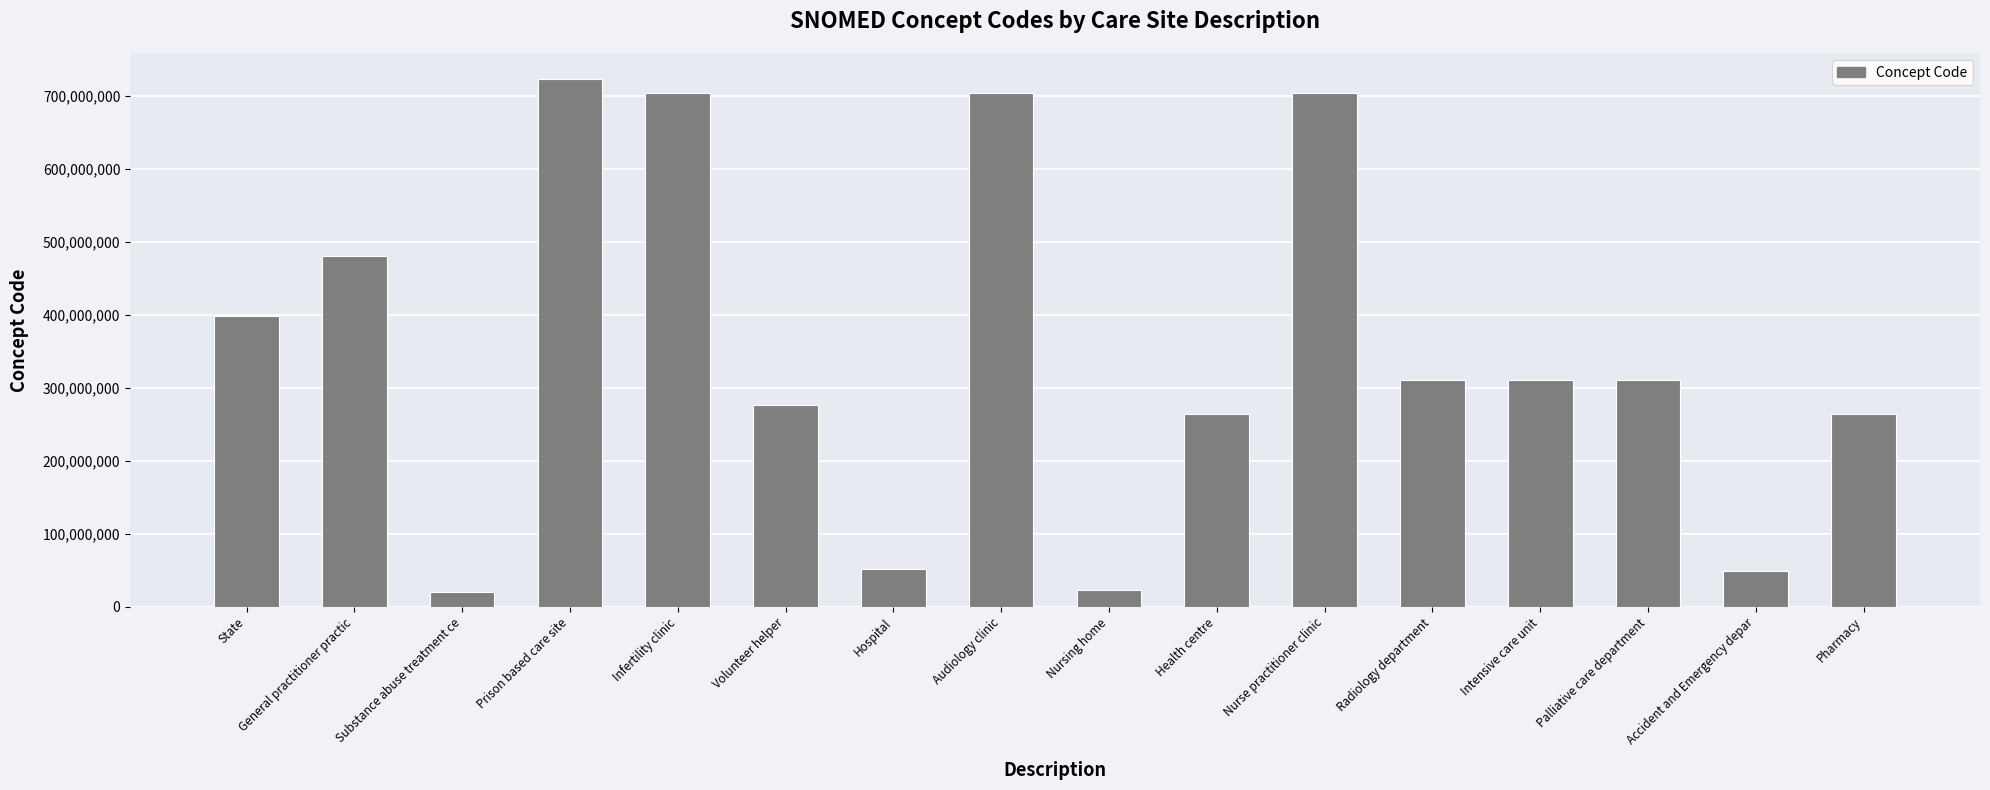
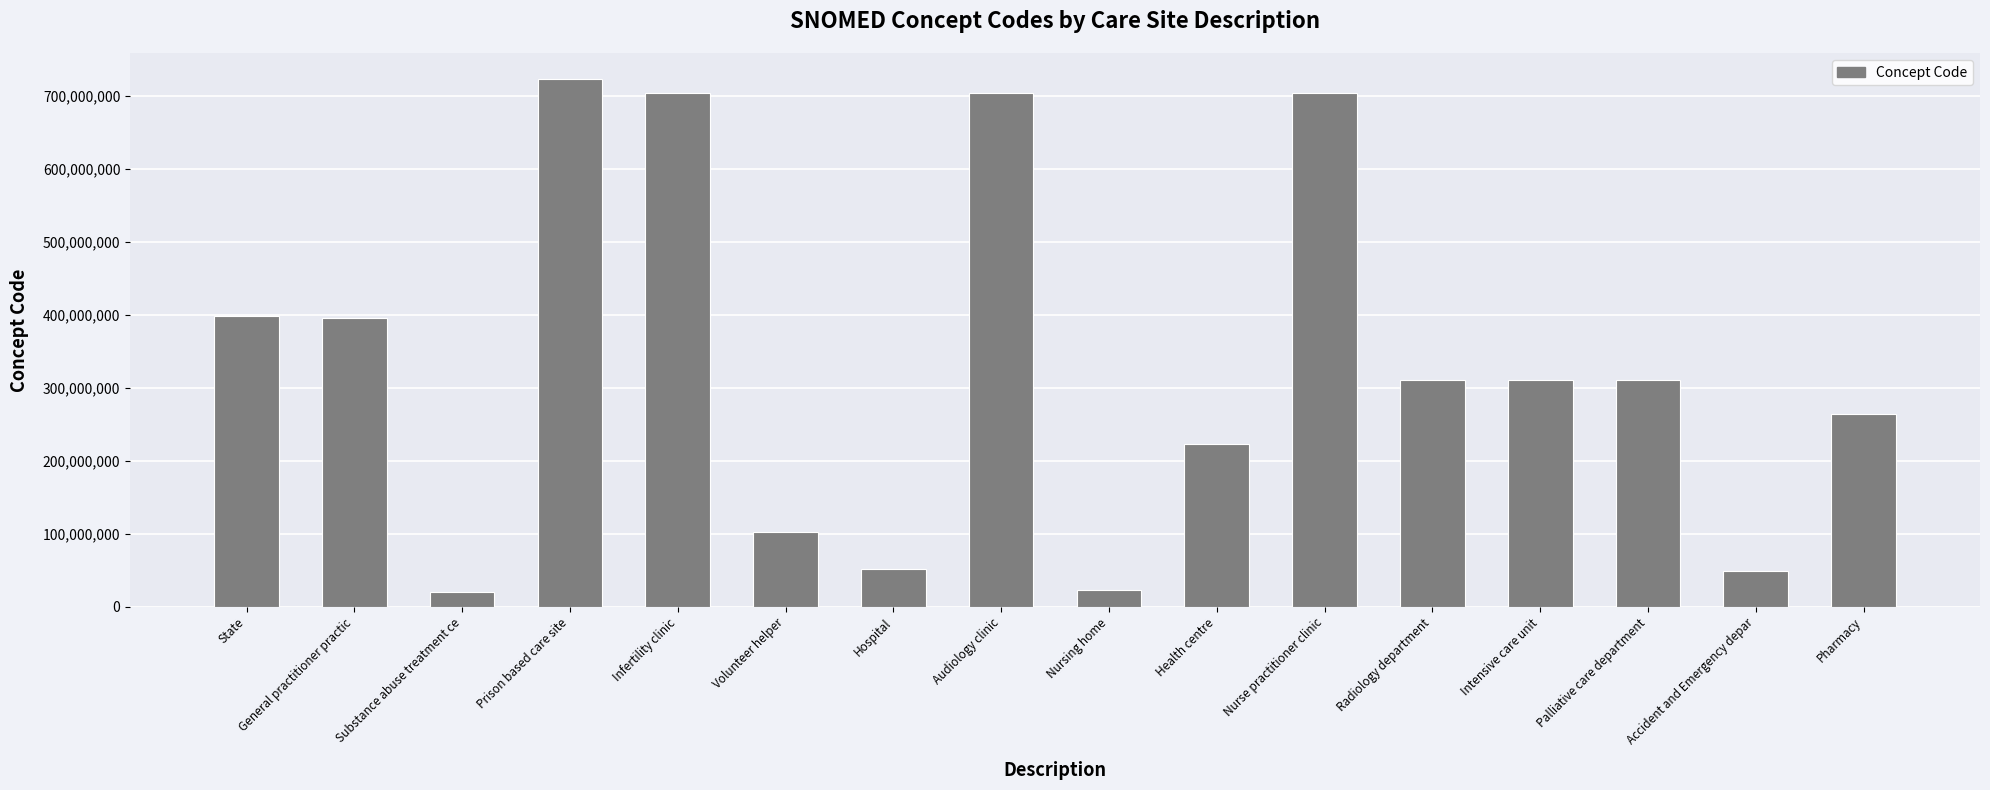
  {
    "State": "400,000,000",
-   "General practitioner practic": "480,000,000",
+   "General practitioner practic": "390,000,000",
    "Substance abuse treatment ce": "20,000,000",
    "Prison based care site": "720,000,000",
    "Infertility clinic": "700,000,000",
-   "Volunteer helper": "280,000,000",
+   "Volunteer helper": "100,000,000",
    "Hospital": "50,000,000",
    "Audiology clinic": "700,000,000",
    "Nursing home": "20,000,000",
-   "Health centre": "260,000,000",
+   "Health centre": "220,000,000",
    "Nurse practitioner clinic": "700,000,000",
    "Radiology department": "310,000,000",
    "Intensive care unit": "310,000,000",
    "Palliative care department": "310,000,000",
    "Accident and Emergency depar": "50,000,000",
    "Pharmacy": "260,000,000"
  }
